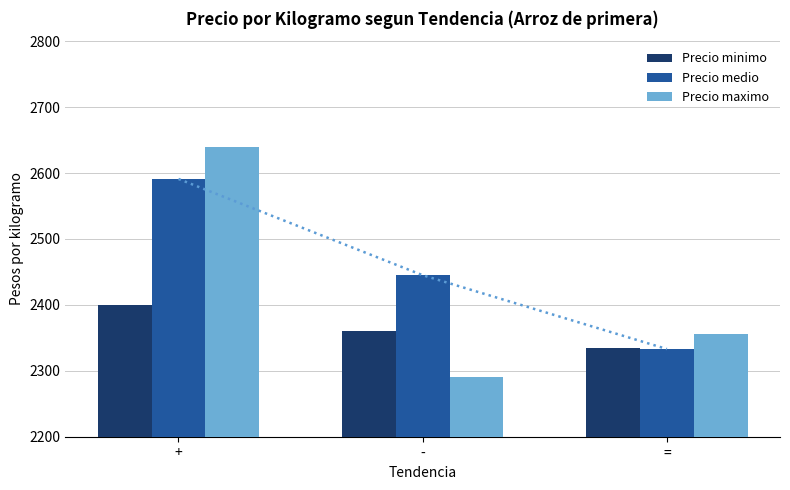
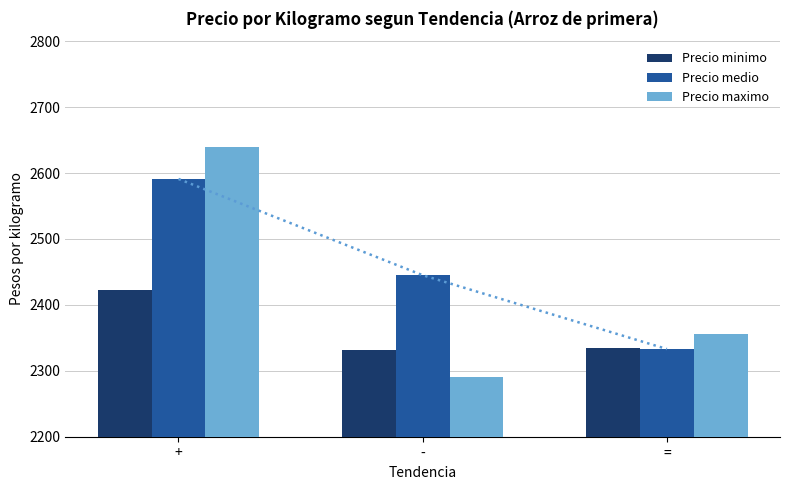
  {
    "Precio minimo": {
-     "+": 2400,
-     "-": 2360,
+     "+": 2420,
+     "-": 2330,
      "=": 2330
    },
    "Precio medio": {
      "+": 2590,
      "-": 2450,
      "=": 2330
    },
    "Precio maximo": {
      "+": 2640,
      "-": 2290,
      "=": 2360
    }
  }
